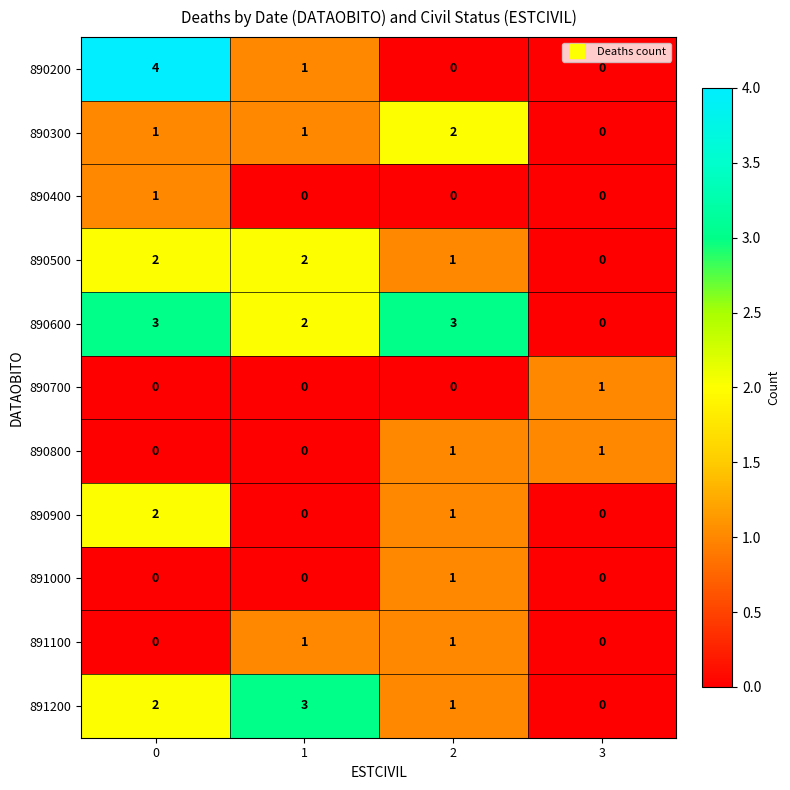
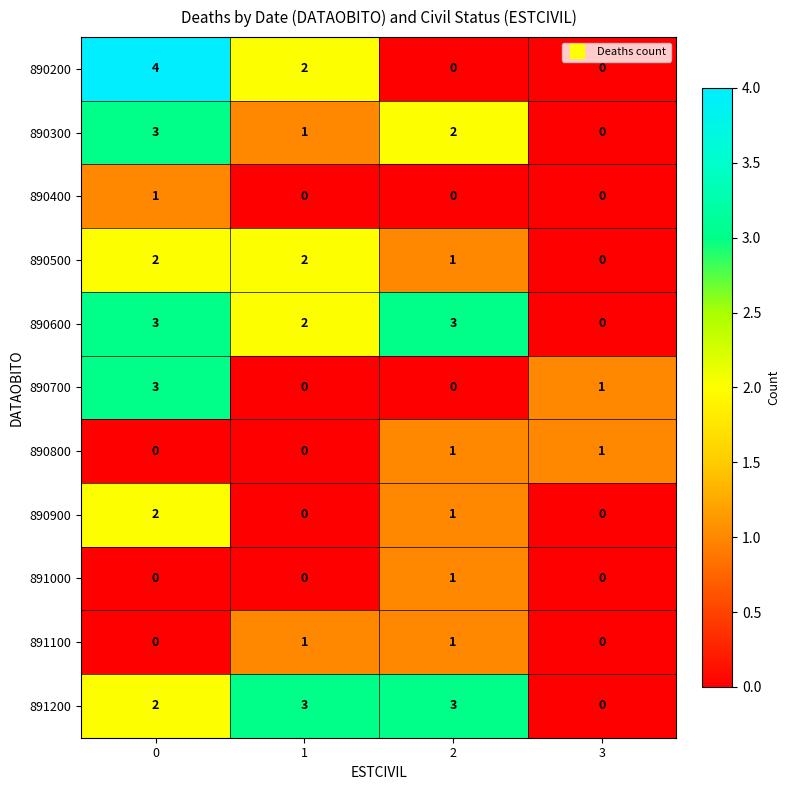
  {
    "890200": {
      "0": 4,
-     "1": 1,
+     "1": 2,
      "2": 0,
      "3": 0
    },
    "890300": {
-     "0": 1,
+     "0": 3,
      "1": 1,
      "2": 2,
      "3": 0
    },
    "890400": {
      "0": 1,
      "1": 0,
      "2": 0,
      "3": 0
    },
    "890500": {
      "0": 2,
      "1": 2,
      "2": 1,
      "3": 0
    },
    "890600": {
      "0": 3,
      "1": 2,
      "2": 3,
      "3": 0
    },
    "890700": {
-     "0": 0,
+     "0": 3,
      "1": 0,
      "2": 0,
      "3": 1
    },
    "890800": {
      "0": 0,
      "1": 0,
      "2": 1,
      "3": 1
    },
    "890900": {
      "0": 2,
      "1": 0,
      "2": 1,
      "3": 0
    },
    "891000": {
      "0": 0,
      "1": 0,
      "2": 1,
      "3": 0
    },
    "891100": {
      "0": 0,
      "1": 1,
      "2": 1,
      "3": 0
    },
    "891200": {
      "0": 2,
      "1": 3,
-     "2": 1,
+     "2": 3,
      "3": 0
    }
  }
